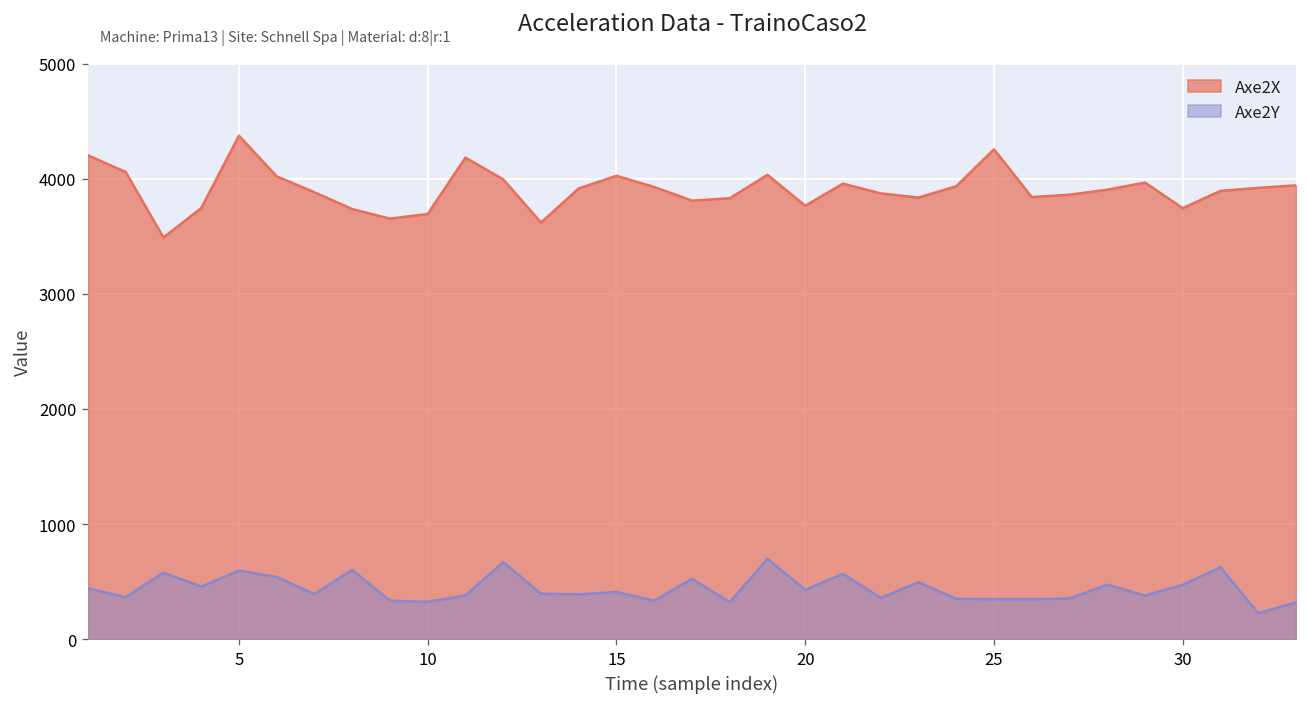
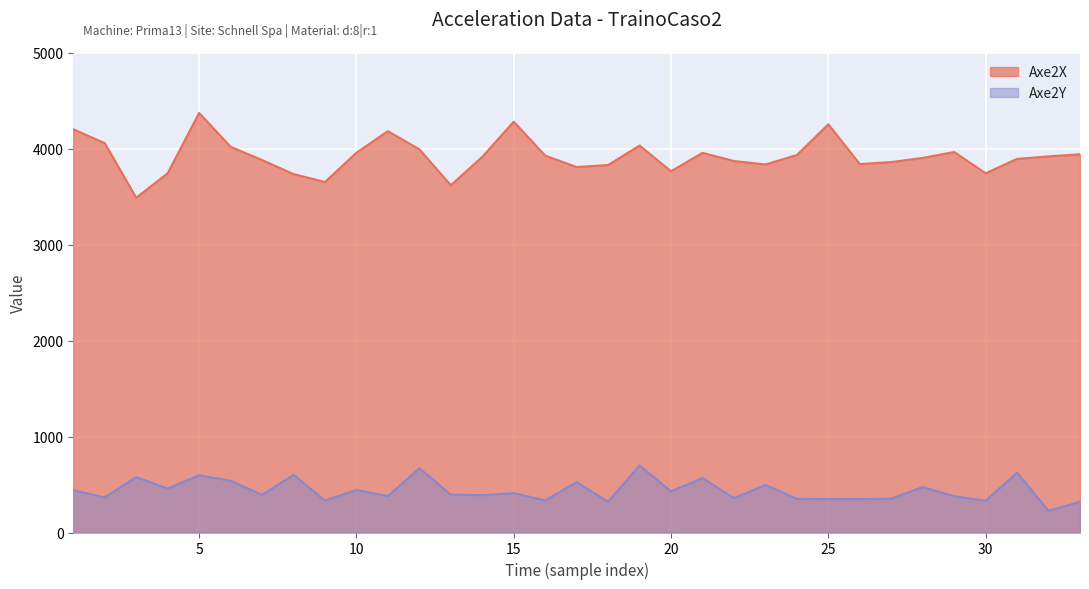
  {
    "Axe2X": {
      "5": 4400,
-     "10": 3700,
-     "15": 4000,
+     "10": 4000,
+     "15": 4300,
      "20": 3800,
      "25": 4300,
      "30": 3700
    },
    "Axe2Y": {
      "5": 600,
-     "10": 300,
+     "10": 400,
      "15": 400,
      "20": 400,
      "25": 300,
-     "30": 500
+     "30": 300
    }
  }
